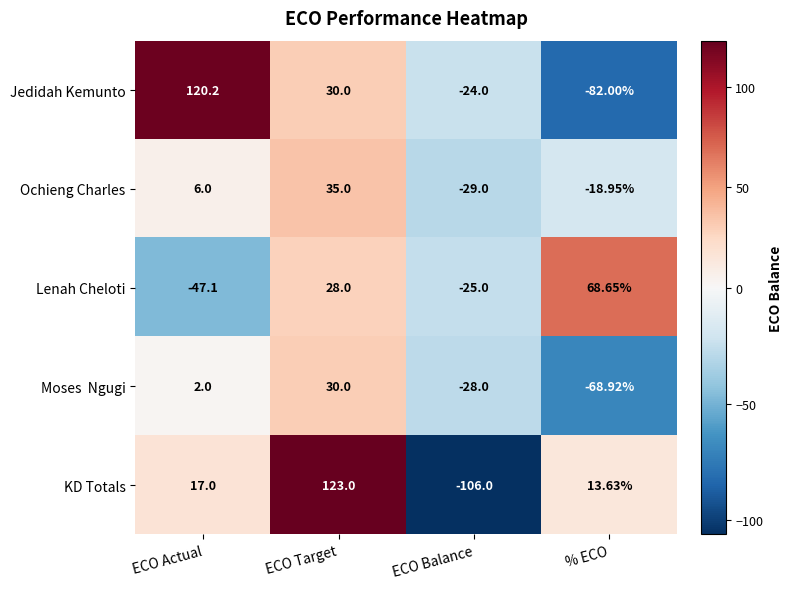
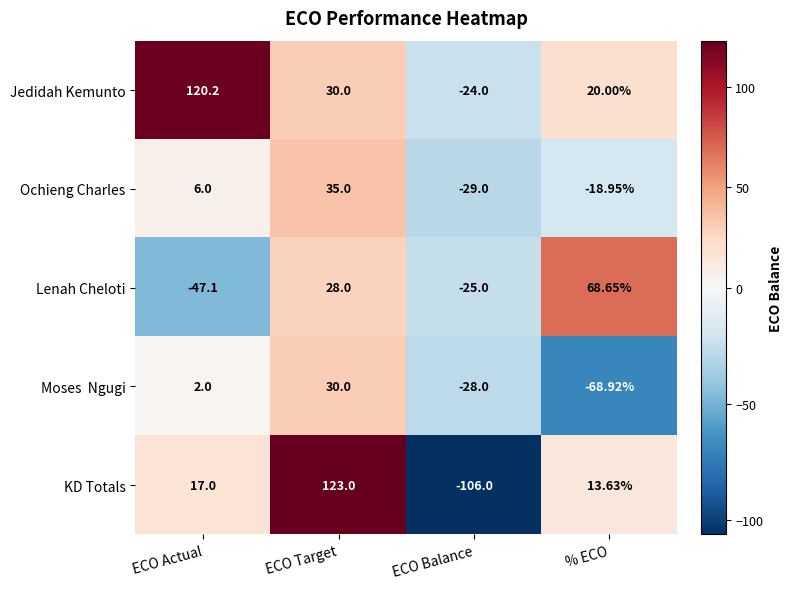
  {
    "Jedidah Kemunto": {
      "ECO Actual": "120.2",
      "ECO Target": "30.0",
      "ECO Balance": "-24.0",
-     "% ECO": "-82.00%"
+     "% ECO": "20.00%"
    },
    "Ochieng Charles": {
      "ECO Actual": "6.0",
      "ECO Target": "35.0",
      "ECO Balance": "-29.0",
      "% ECO": "-18.95%"
    },
    "Lenah Cheloti": {
      "ECO Actual": "-47.1",
      "ECO Target": "28.0",
      "ECO Balance": "-25.0",
      "% ECO": "68.65%"
    },
    "Moses Ngugi": {
      "ECO Actual": "2.0",
      "ECO Target": "30.0",
      "ECO Balance": "-28.0",
      "% ECO": "-68.92%"
    },
    "KD Totals": {
      "ECO Actual": "17.0",
      "ECO Target": "123.0",
      "ECO Balance": "-106.0",
      "% ECO": "13.63%"
    }
  }
